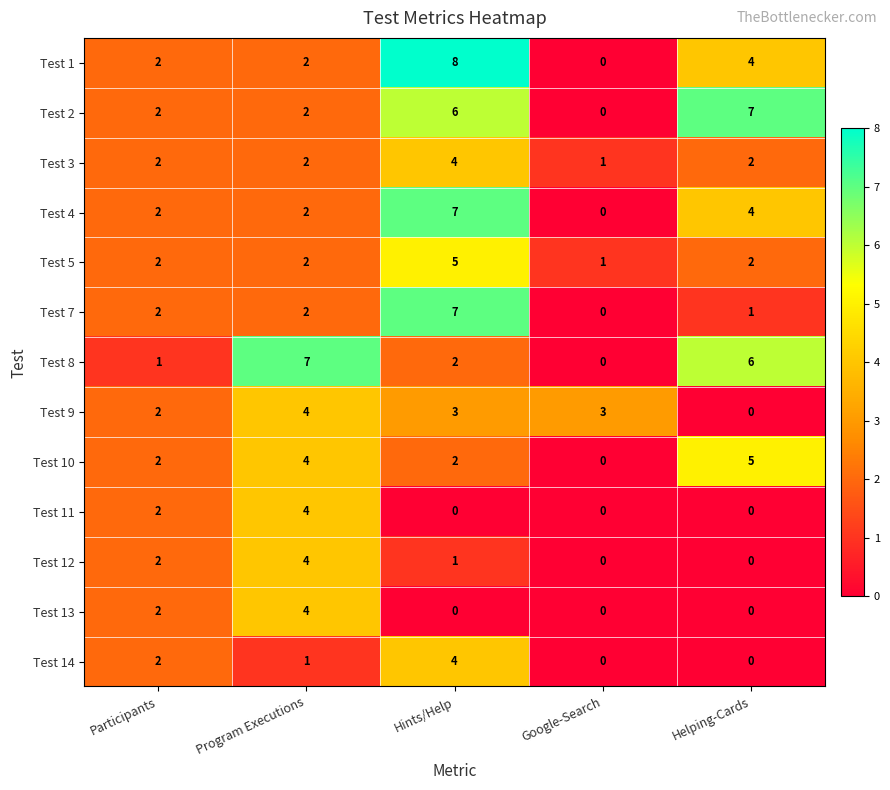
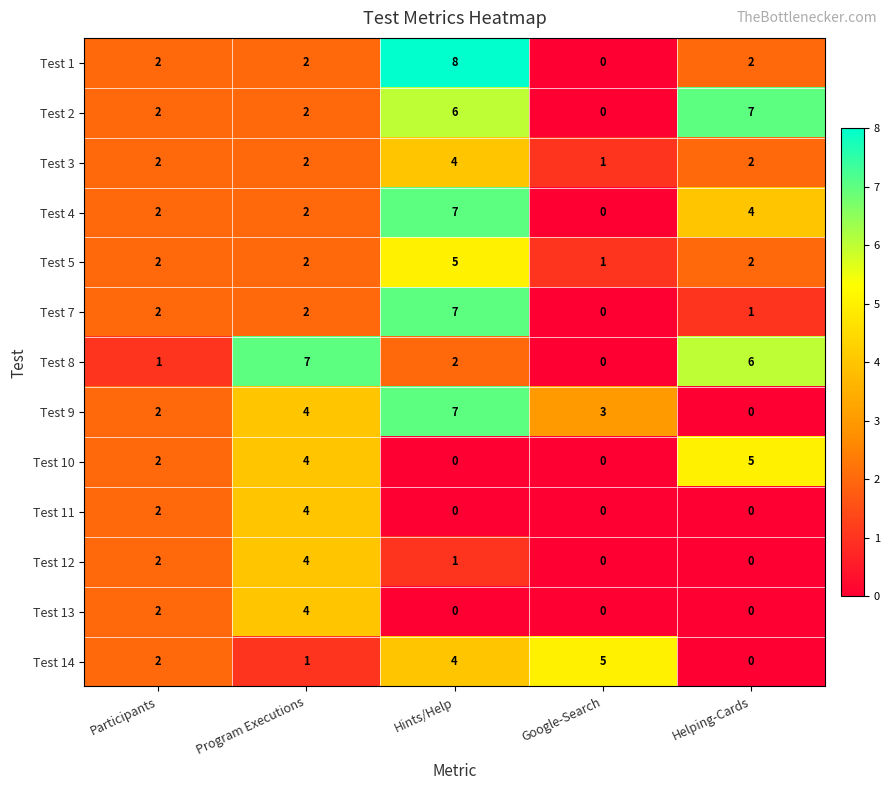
  {
    "Test 1": {
      "Participants": 2,
      "Program Executions": 2,
      "Hints/Help": 8,
      "Google-Search": 0,
-     "Helping-Cards": 4
+     "Helping-Cards": 2
    },
    "Test 2": {
      "Participants": 2,
      "Program Executions": 2,
      "Hints/Help": 6,
      "Google-Search": 0,
      "Helping-Cards": 7
    },
    "Test 3": {
      "Participants": 2,
      "Program Executions": 2,
      "Hints/Help": 4,
      "Google-Search": 1,
      "Helping-Cards": 2
    },
    "Test 4": {
      "Participants": 2,
      "Program Executions": 2,
      "Hints/Help": 7,
      "Google-Search": 0,
      "Helping-Cards": 4
    },
    "Test 5": {
      "Participants": 2,
      "Program Executions": 2,
      "Hints/Help": 5,
      "Google-Search": 1,
      "Helping-Cards": 2
    },
    "Test 7": {
      "Participants": 2,
      "Program Executions": 2,
      "Hints/Help": 7,
      "Google-Search": 0,
      "Helping-Cards": 1
    },
    "Test 8": {
      "Participants": 1,
      "Program Executions": 7,
      "Hints/Help": 2,
      "Google-Search": 0,
      "Helping-Cards": 6
    },
    "Test 9": {
      "Participants": 2,
      "Program Executions": 4,
-     "Hints/Help": 3,
+     "Hints/Help": 7,
      "Google-Search": 3,
      "Helping-Cards": 0
    },
    "Test 10": {
      "Participants": 2,
      "Program Executions": 4,
-     "Hints/Help": 2,
+     "Hints/Help": 0,
      "Google-Search": 0,
      "Helping-Cards": 5
    },
    "Test 11": {
      "Participants": 2,
      "Program Executions": 4,
      "Hints/Help": 0,
      "Google-Search": 0,
      "Helping-Cards": 0
    },
    "Test 12": {
      "Participants": 2,
      "Program Executions": 4,
      "Hints/Help": 1,
      "Google-Search": 0,
      "Helping-Cards": 0
    },
    "Test 13": {
      "Participants": 2,
      "Program Executions": 4,
      "Hints/Help": 0,
      "Google-Search": 0,
      "Helping-Cards": 0
    },
    "Test 14": {
      "Participants": 2,
      "Program Executions": 1,
      "Hints/Help": 4,
-     "Google-Search": 0,
+     "Google-Search": 5,
      "Helping-Cards": 0
    }
  }
